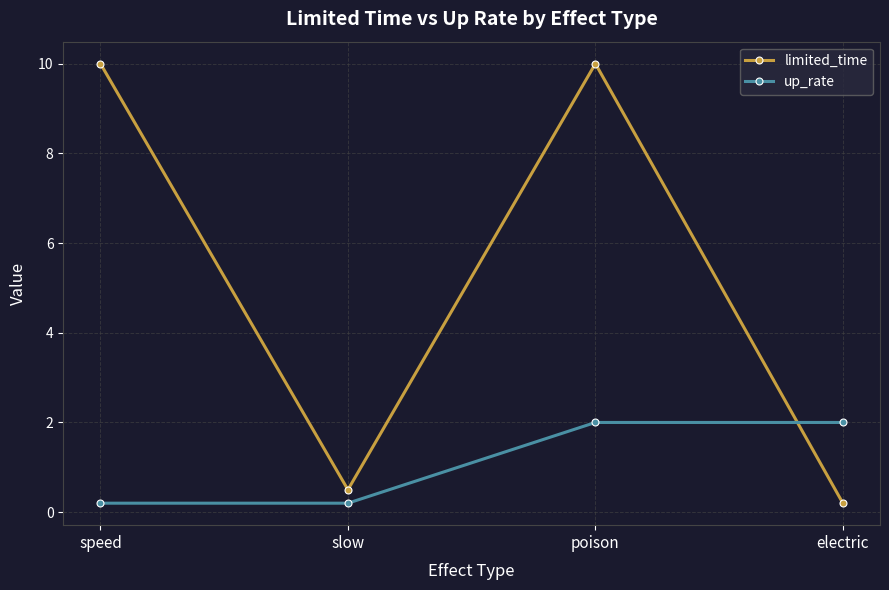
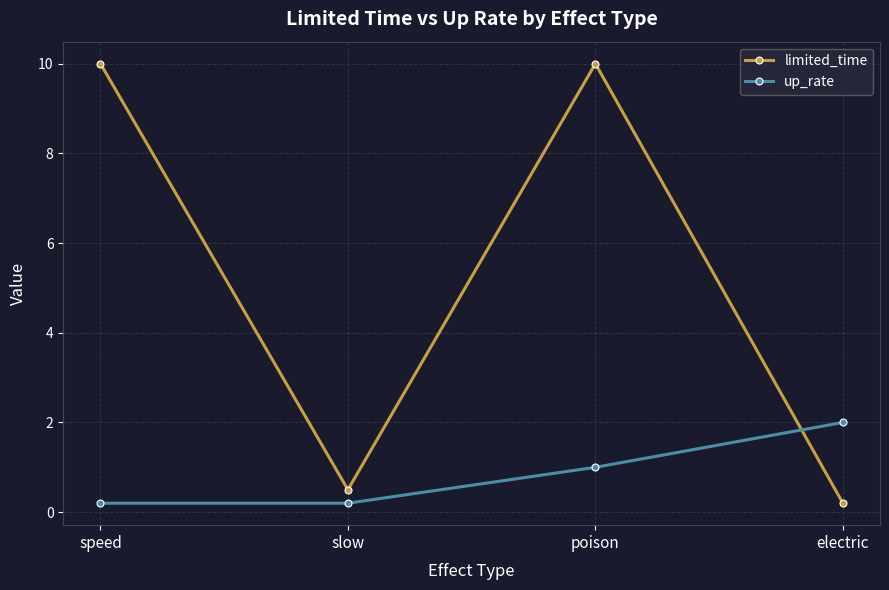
  {
    "limited_time": {
      "speed": 10,
      "slow": 0.5,
      "poison": 10,
      "electric": 0.2
    },
    "up_rate": {
      "speed": 0.2,
      "slow": 0.2,
-     "poison": 2,
+     "poison": 1,
      "electric": 2
    }
  }
